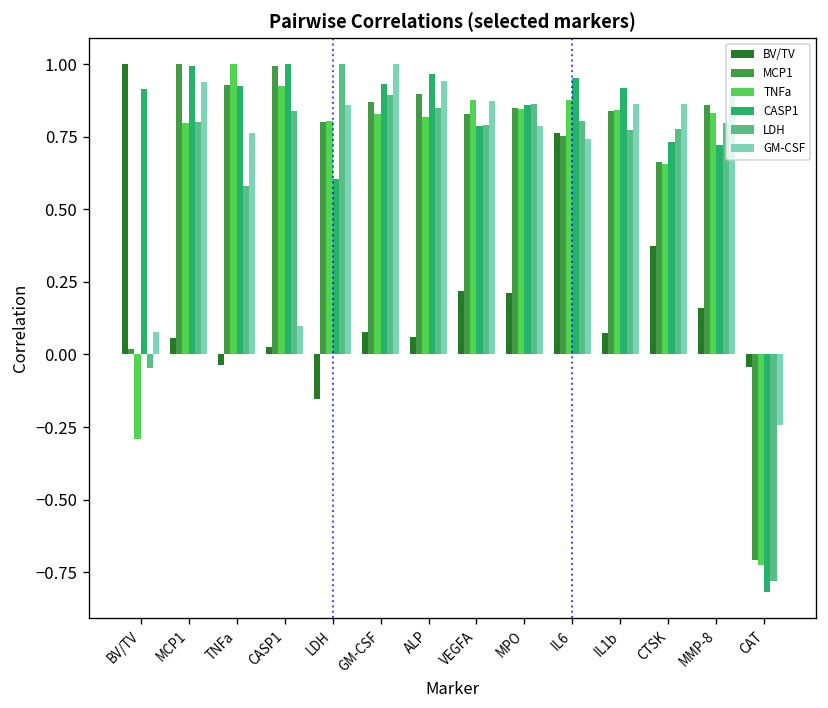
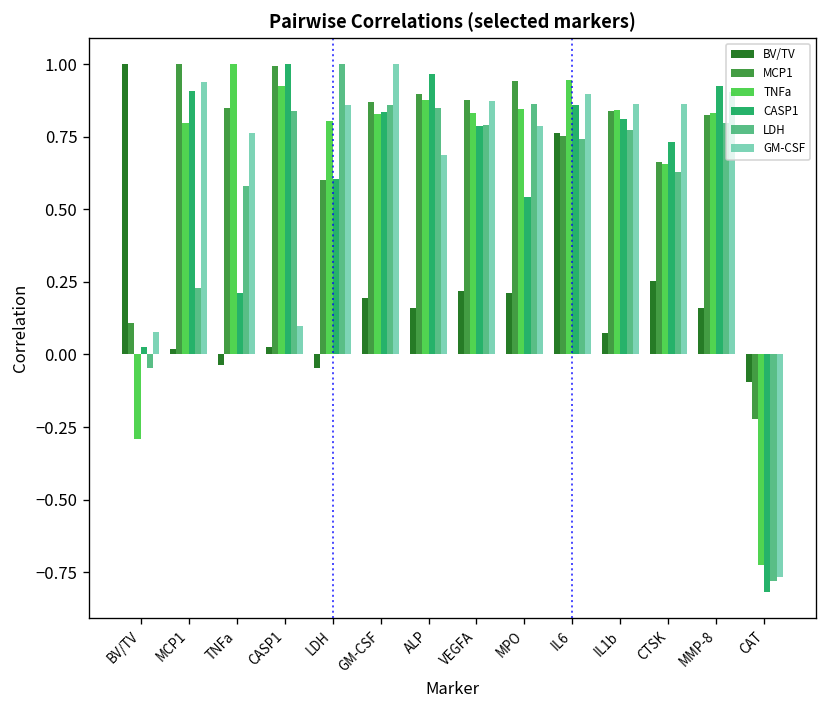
  {
    "BV/TV": {
      "BV/TV": 1.00,
-     "MCP1": 0.06,
+     "MCP1": 0.02,
      "TNFa": -0.03,
      "CASP1": 0.03,
-     "LDH": -0.15,
-     "GM-CSF": 0.08,
-     "ALP": 0.06,
+     "LDH": -0.05,
+     "GM-CSF": 0.19,
+     "ALP": 0.16,
      "VEGFA": 0.22,
      "MPO": 0.21,
      "IL6": 0.76,
      "IL1b": 0.07,
-     "CTSK": 0.37,
+     "CTSK": 0.25,
      "MMP-8": 0.16,
-     "CAT": -0.04
+     "CAT": -0.09
    },
    "MCP1": {
-     "BV/TV": 0.02,
+     "BV/TV": 0.11,
      "MCP1": 1.00,
-     "TNFa": 0.93,
+     "TNFa": 0.85,
      "CASP1": 0.99,
-     "LDH": 0.80,
+     "LDH": 0.60,
      "GM-CSF": 0.87,
      "ALP": 0.90,
-     "VEGFA": 0.83,
-     "MPO": 0.85,
+     "VEGFA": 0.88,
+     "MPO": 0.94,
      "IL6": 0.75,
      "IL1b": 0.84,
      "CTSK": 0.66,
-     "MMP-8": 0.86,
-     "CAT": -0.71
+     "MMP-8": 0.82,
+     "CAT": -0.22
    },
    "TNFa": {
      "BV/TV": -0.29,
      "MCP1": 0.80,
      "TNFa": 1.00,
      "CASP1": 0.93,
      "LDH": 0.80,
      "GM-CSF": 0.83,
-     "ALP": 0.82,
-     "VEGFA": 0.88,
+     "ALP": 0.88,
+     "VEGFA": 0.83,
      "MPO": 0.84,
-     "IL6": 0.88,
+     "IL6": 0.95,
      "IL1b": 0.84,
      "CTSK": 0.66,
      "MMP-8": 0.83,
      "CAT": -0.73
    },
    "CASP1": {
-     "BV/TV": 0.92,
-     "MCP1": 0.99,
-     "TNFa": 0.93,
+     "BV/TV": 0.03,
+     "MCP1": 0.91,
+     "TNFa": 0.21,
      "CASP1": 1.00,
      "LDH": 0.60,
-     "GM-CSF": 0.93,
+     "GM-CSF": 0.83,
      "ALP": 0.97,
      "VEGFA": 0.79,
-     "MPO": 0.86,
-     "IL6": 0.95,
-     "IL1b": 0.92,
+     "MPO": 0.54,
+     "IL6": 0.86,
+     "IL1b": 0.81,
      "CTSK": 0.73,
-     "MMP-8": 0.72,
+     "MMP-8": 0.92,
      "CAT": -0.82
    },
    "LDH": {
      "BV/TV": -0.05,
-     "MCP1": 0.80,
+     "MCP1": 0.23,
      "TNFa": 0.58,
      "CASP1": 0.84,
      "LDH": 1.00,
-     "GM-CSF": 0.89,
+     "GM-CSF": 0.86,
      "ALP": 0.85,
      "VEGFA": 0.79,
      "MPO": 0.86,
-     "IL6": 0.81,
+     "IL6": 0.74,
      "IL1b": 0.77,
-     "CTSK": 0.78,
+     "CTSK": 0.63,
      "CAT": -0.78
    },
    "GM-CSF": {
      "BV/TV": 0.08,
      "MCP1": 0.94,
      "TNFa": 0.76,
      "CASP1": 0.10,
      "LDH": 0.86,
      "GM-CSF": 1.00,
-     "ALP": 0.94,
+     "ALP": 0.69,
      "VEGFA": 0.87,
      "MPO": 0.79,
-     "IL6": 0.74,
+     "IL6": 0.90,
      "IL1b": 0.86,
      "CTSK": 0.86,
-     "CAT": -0.24
+     "CAT": -0.77
    }
  }
